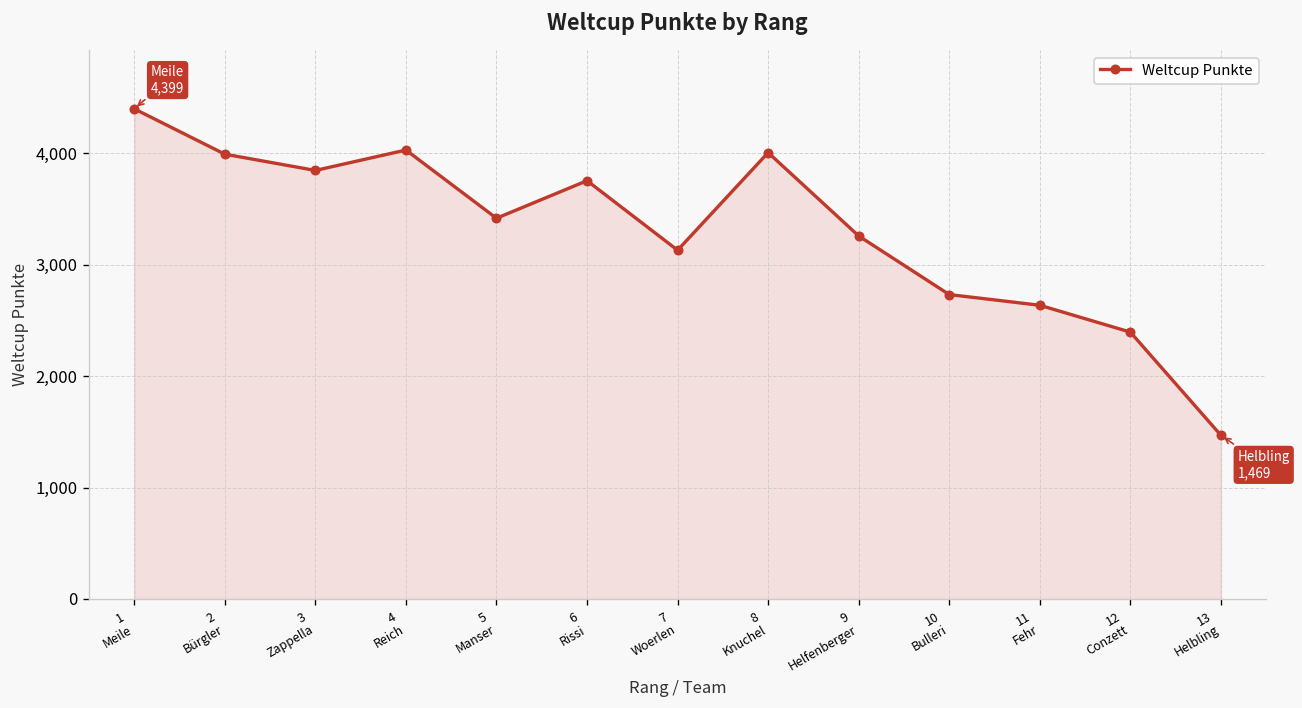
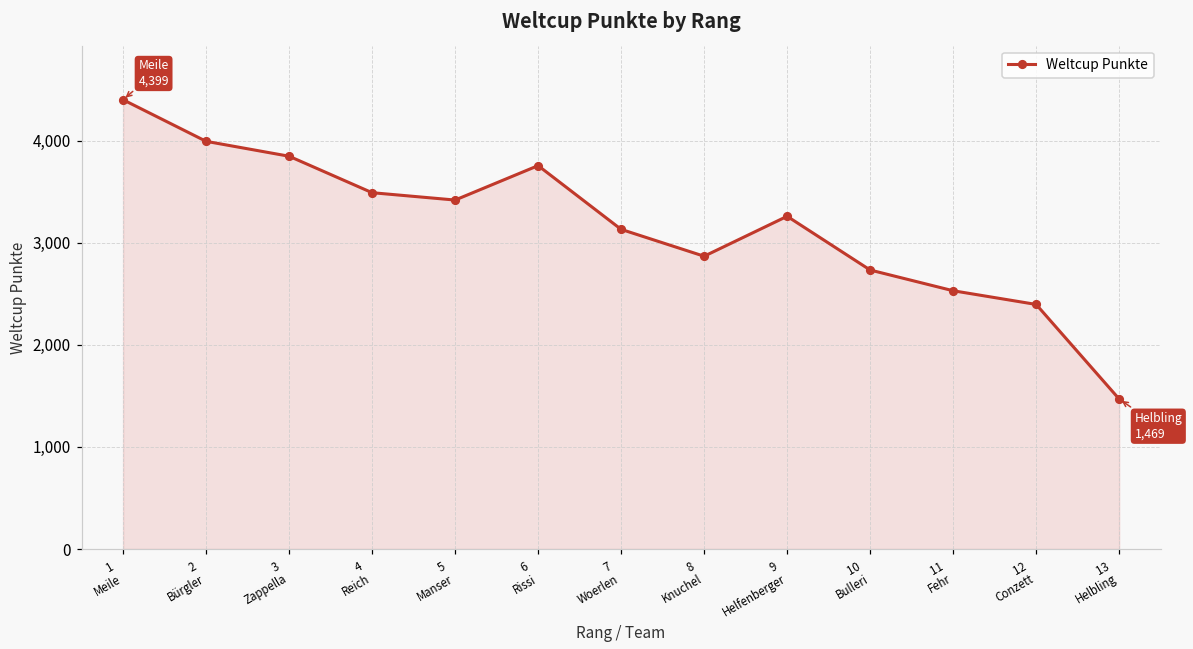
  {
    "2 Bürgler": "4,000",
    "3 Zappella": "3,800",
-   "4 Reich": "4,000",
+   "4 Reich": "3,500",
    "5 Manser": "3,400",
    "6 Rissi": "3,800",
    "7 Woerlen": "3,100",
-   "8 Knuchel": "4,000",
+   "8 Knuchel": "2,900",
    "9 Helfenberger": "3,300",
    "10 Bulleri": "2,700",
-   "11 Fehr": "2,600",
+   "11 Fehr": "2,500",
    "12 Conzett": "2,400"
  }
